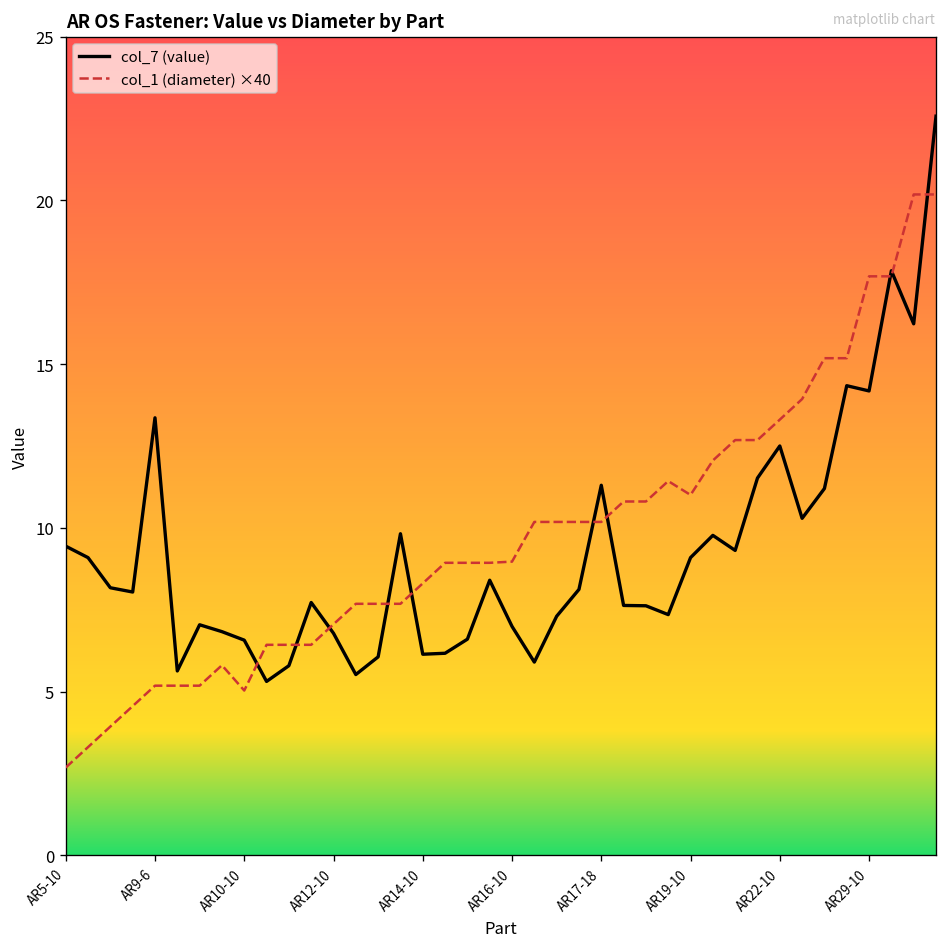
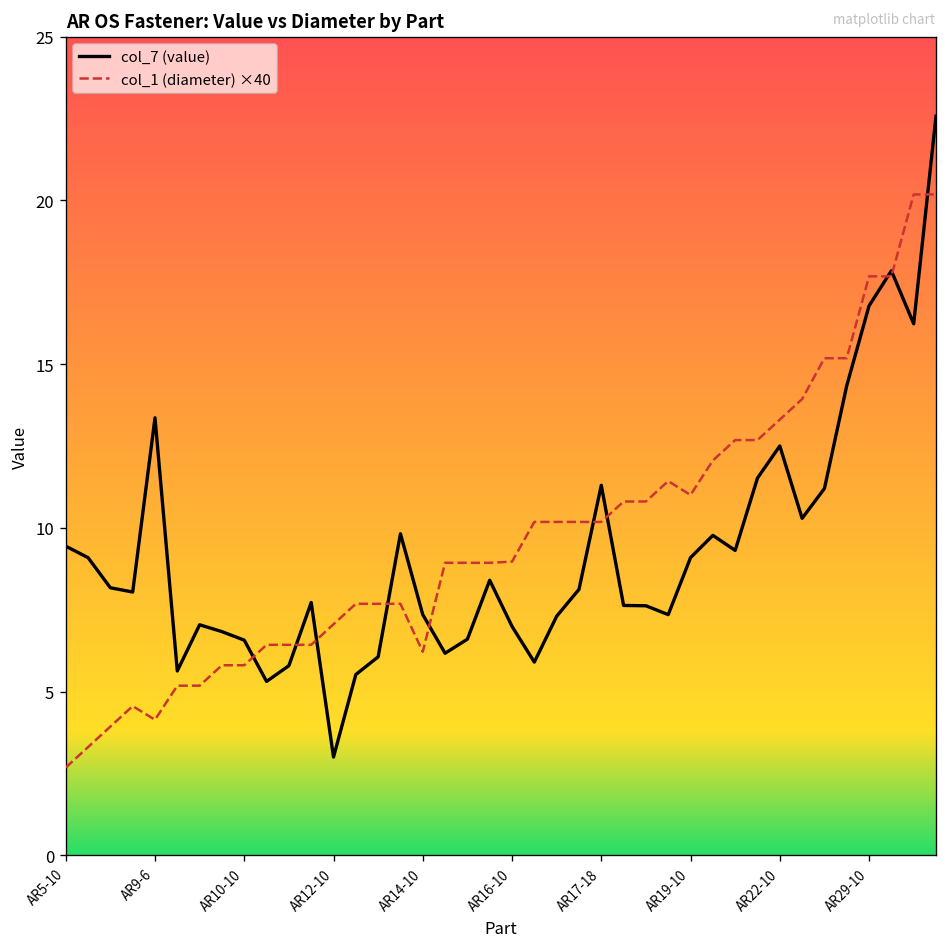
  {
    "col_7 (value)": {
      "AR5-10": 9.4,
      "AR9-6": 13.4,
      "AR10-10": 6.6,
-     "AR12-10": 6.8,
-     "AR14-10": 6.1,
+     "AR12-10": 3.0,
+     "AR14-10": 7.4,
      "AR16-10": 7.0,
      "AR17-18": 11.3,
      "AR19-10": 9.1,
      "AR22-10": 12.5,
-     "AR29-10": 14.2
+     "AR29-10": 16.8
    },
    "col_1 (diameter) ×40": {
      "AR5-10": 2.7,
-     "AR9-6": 5.2,
-     "AR10-10": 5.0,
+     "AR9-6": 4.1,
+     "AR10-10": 5.8,
      "AR12-10": 7.1,
-     "AR14-10": 8.3,
+     "AR14-10": 6.2,
      "AR16-10": 9.0,
      "AR17-18": 10.2,
      "AR19-10": 11.0,
      "AR22-10": 13.3,
      "AR29-10": 17.7
    }
  }
